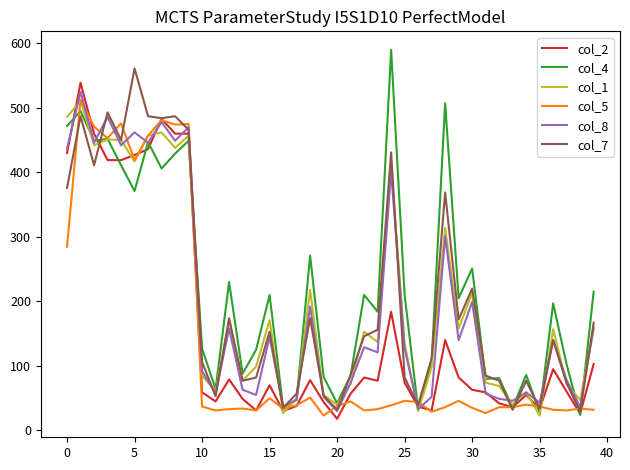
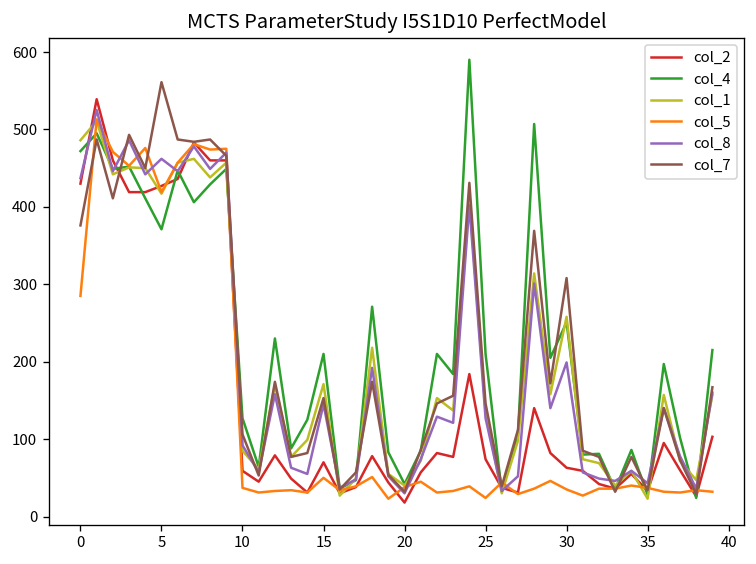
  {
    "col_2": {
      "0": 430,
      "5": 430,
      "10": 60,
      "15": 70,
      "20": 20,
      "25": 70,
      "30": 60
    },
    "col_4": {
      "0": 470,
      "5": 370,
      "10": 130,
      "15": 210,
      "25": 210,
      "30": 250,
      "35": 30
    },
    "col_1": {
      "0": 490,
      "10": 90,
      "15": 170,
      "25": 140,
-     "30": 210,
+     "30": 260,
      "35": 20
    },
    "col_5": {
      "0": 290,
      "10": 40,
      "15": 50,
-     "25": 50,
+     "25": 20,
      "30": 40
    },
    "col_8": {
      "0": 440,
      "5": 460,
      "10": 90,
      "15": 150,
      "25": 130,
      "30": 200,
      "35": 40
    },
    "col_7": {
      "0": 380,
      "5": 560,
      "10": 110,
      "15": 150,
-     "25": 80,
-     "30": 220
+     "25": 150,
+     "30": 310
    }
  }
